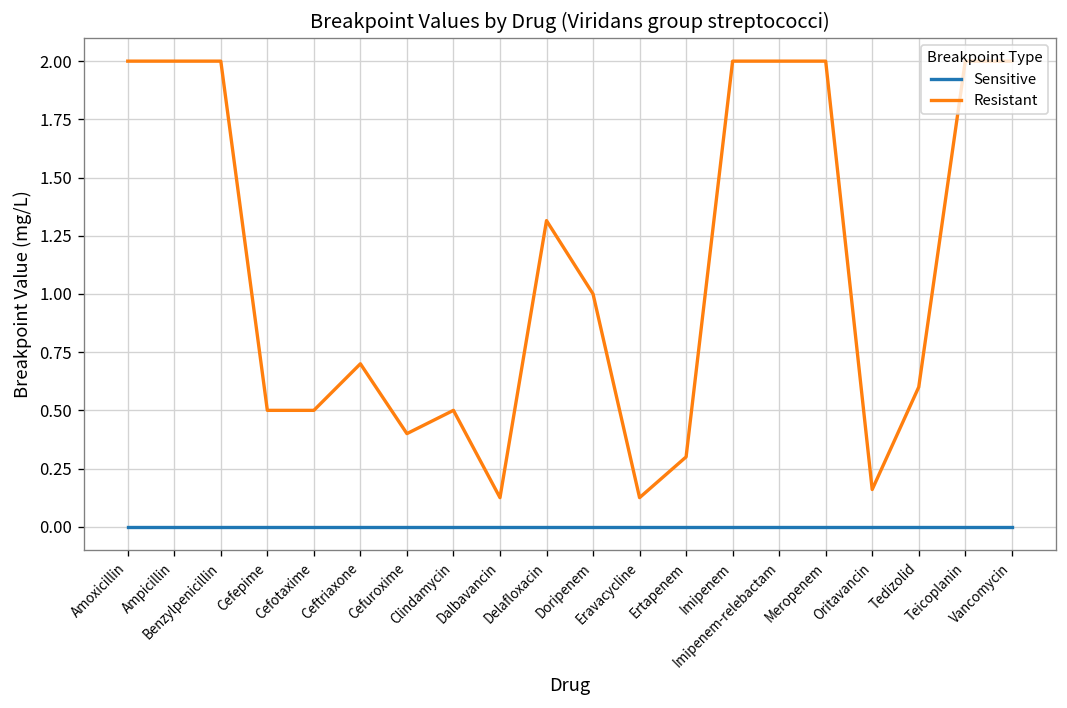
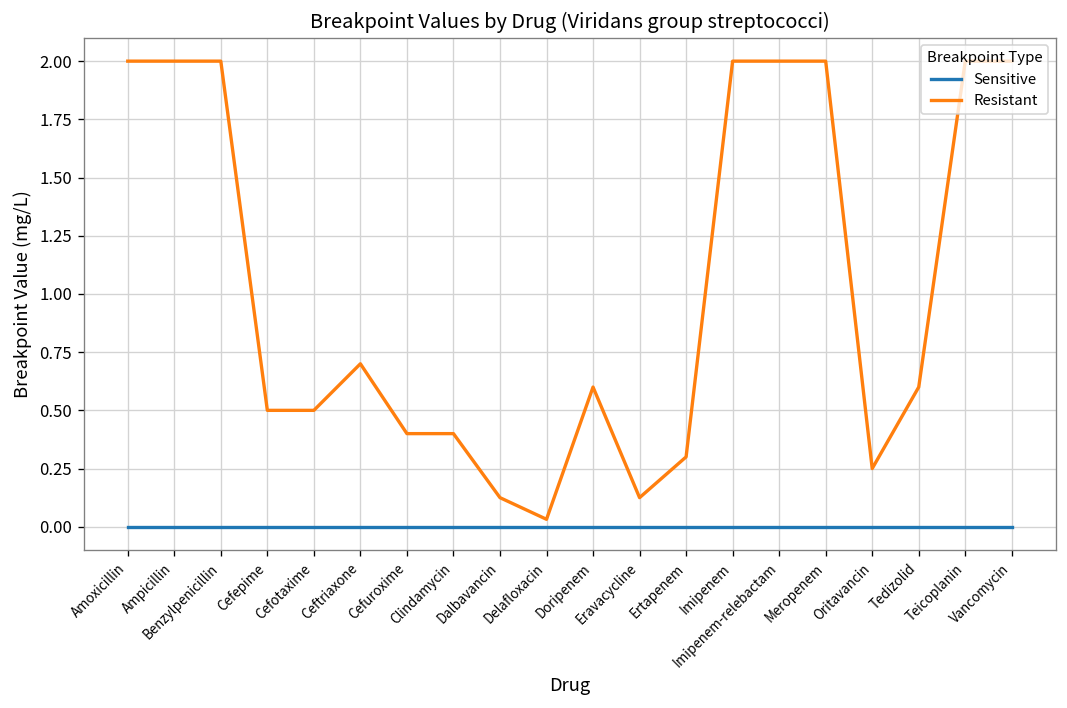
  {
    "Sensitive": {
      "Amoxicillin": 0.00,
      "Ampicillin": 0.00,
      "Benzylpenicillin": 0.00,
      "Cefepime": 0.00,
      "Cefotaxime": 0.00,
      "Ceftriaxone": 0.00,
      "Cefuroxime": 0.00,
      "Clindamycin": 0.00,
      "Dalbavancin": 0.00,
      "Delafloxacin": 0.00,
      "Doripenem": 0.00,
      "Eravacycline": 0.00,
      "Ertapenem": 0.00,
      "Imipenem": 0.00,
      "Imipenem-relebactam": 0.00,
      "Meropenem": 0.00,
      "Oritavancin": 0.00,
      "Tedizolid": 0.00,
      "Teicoplanin": 0.00,
      "Vancomycin": 0.00
    },
    "Resistant": {
      "Amoxicillin": 2.00,
      "Ampicillin": 2.00,
      "Benzylpenicillin": 2.00,
      "Cefepime": 0.50,
      "Cefotaxime": 0.50,
      "Ceftriaxone": 0.70,
      "Cefuroxime": 0.40,
-     "Clindamycin": 0.5,
+     "Clindamycin": 0.4,
      "Dalbavancin": 0.13,
-     "Delafloxacin": 1.32,
-     "Doripenem": 1.0,
+     "Delafloxacin": 0.03,
+     "Doripenem": 0.6,
      "Eravacycline": 0.13,
      "Ertapenem": 0.30,
      "Imipenem": 2.00,
      "Imipenem-relebactam": 2.00,
      "Meropenem": 2.00,
-     "Oritavancin": 0.16,
+     "Oritavancin": 0.25,
      "Tedizolid": 0.60
    }
  }
